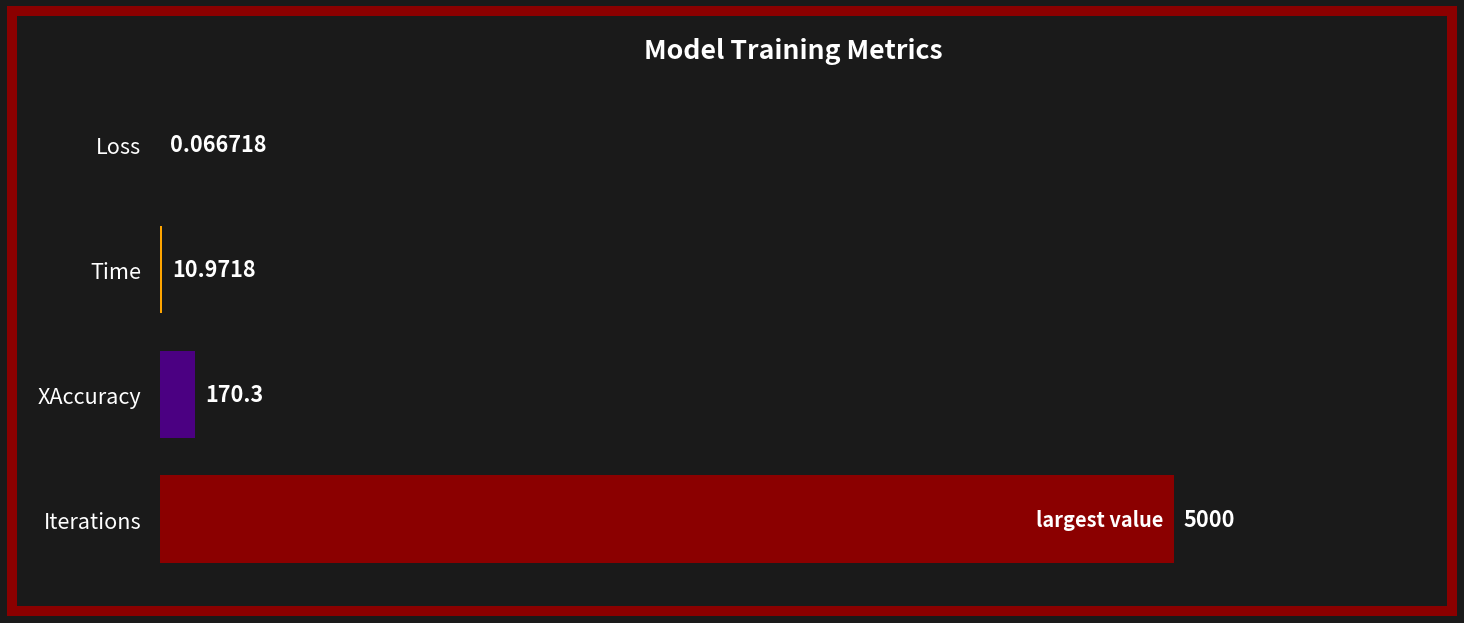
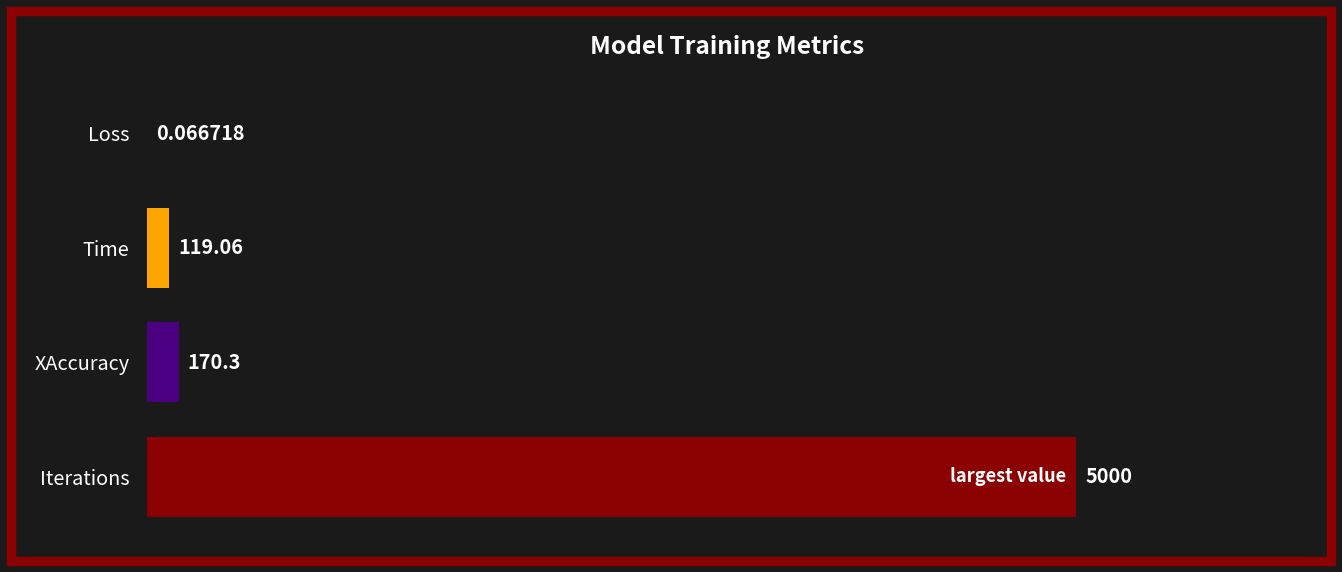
  {
    "Loss": 0.066718,
-   "Time": 10.9718,
+   "Time": 119.06,
    "XAccuracy": 170.3,
    "Iterations": 5000
  }
